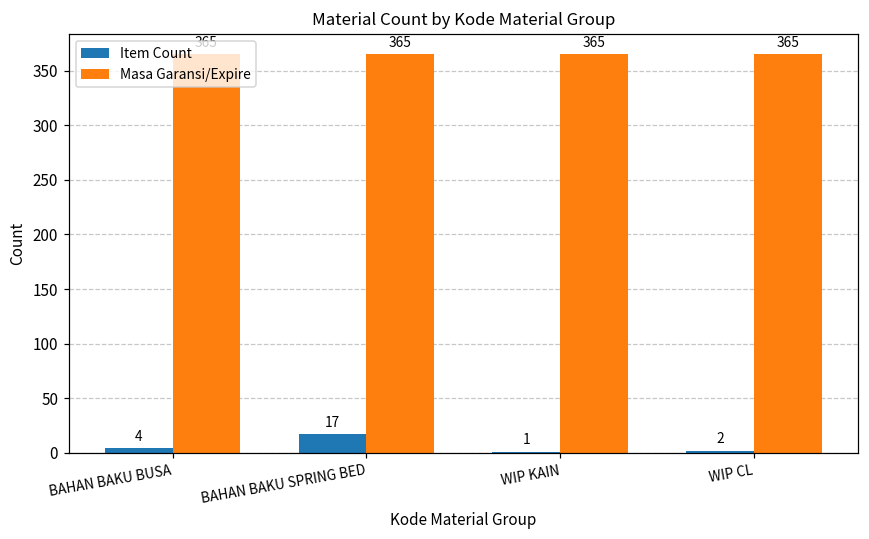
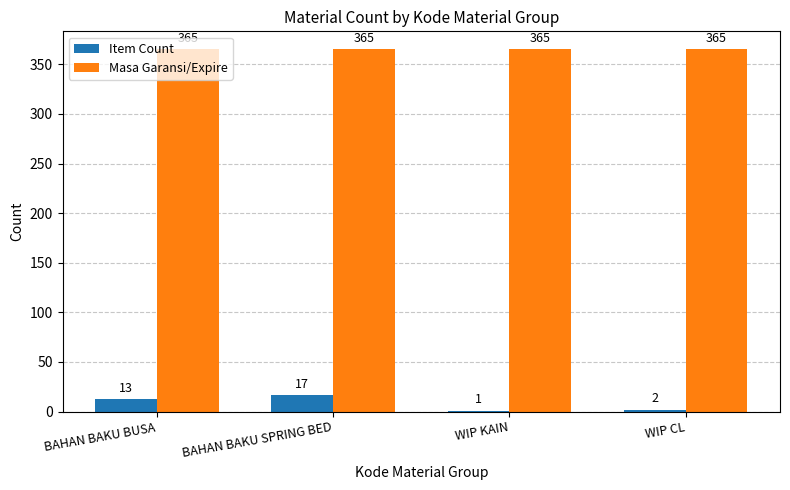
  {
    "Item Count": {
-     "BAHAN BAKU BUSA": 4,
+     "BAHAN BAKU BUSA": 13,
      "BAHAN BAKU SPRING BED": 17,
      "WIP KAIN": 1,
      "WIP CL": 2
    },
    "Masa Garansi/Expire": {
      "BAHAN BAKU SPRING BED": 365,
      "WIP KAIN": 365,
      "WIP CL": 365
    }
  }
